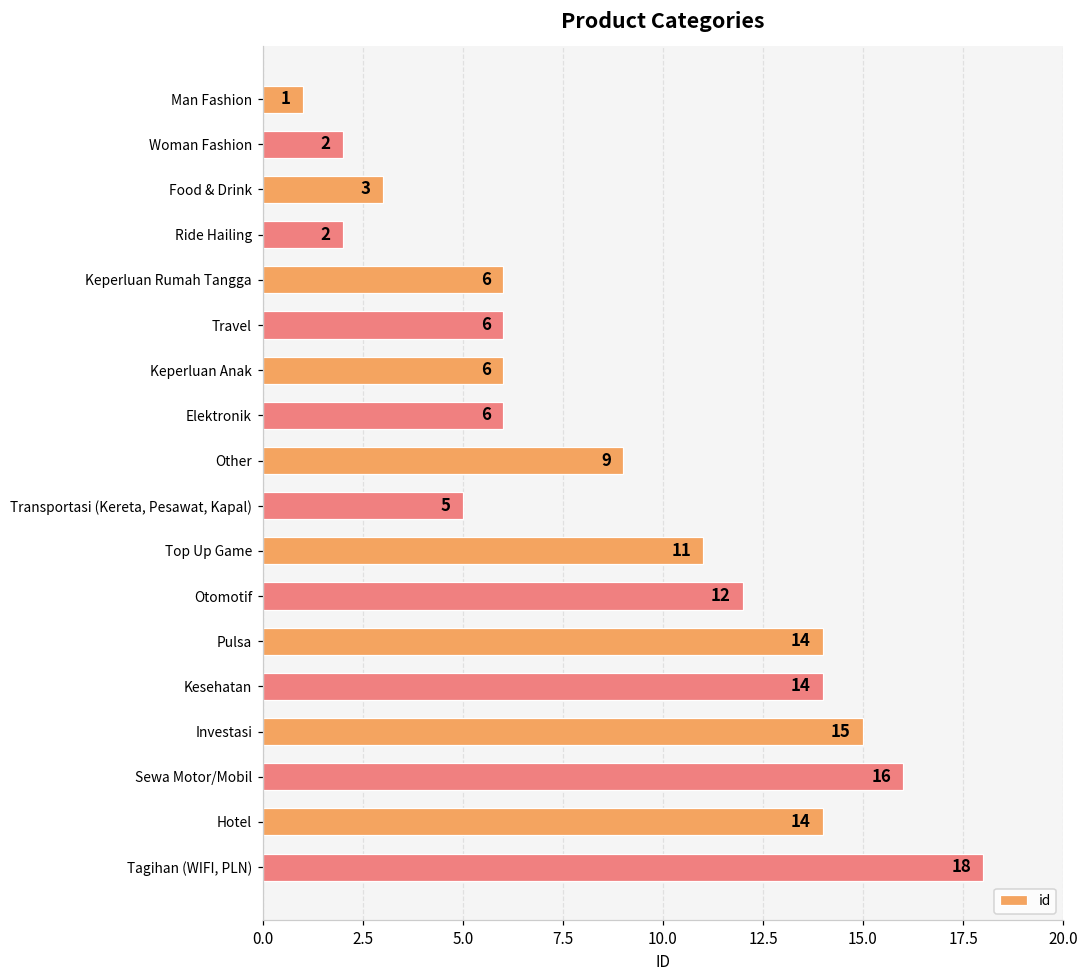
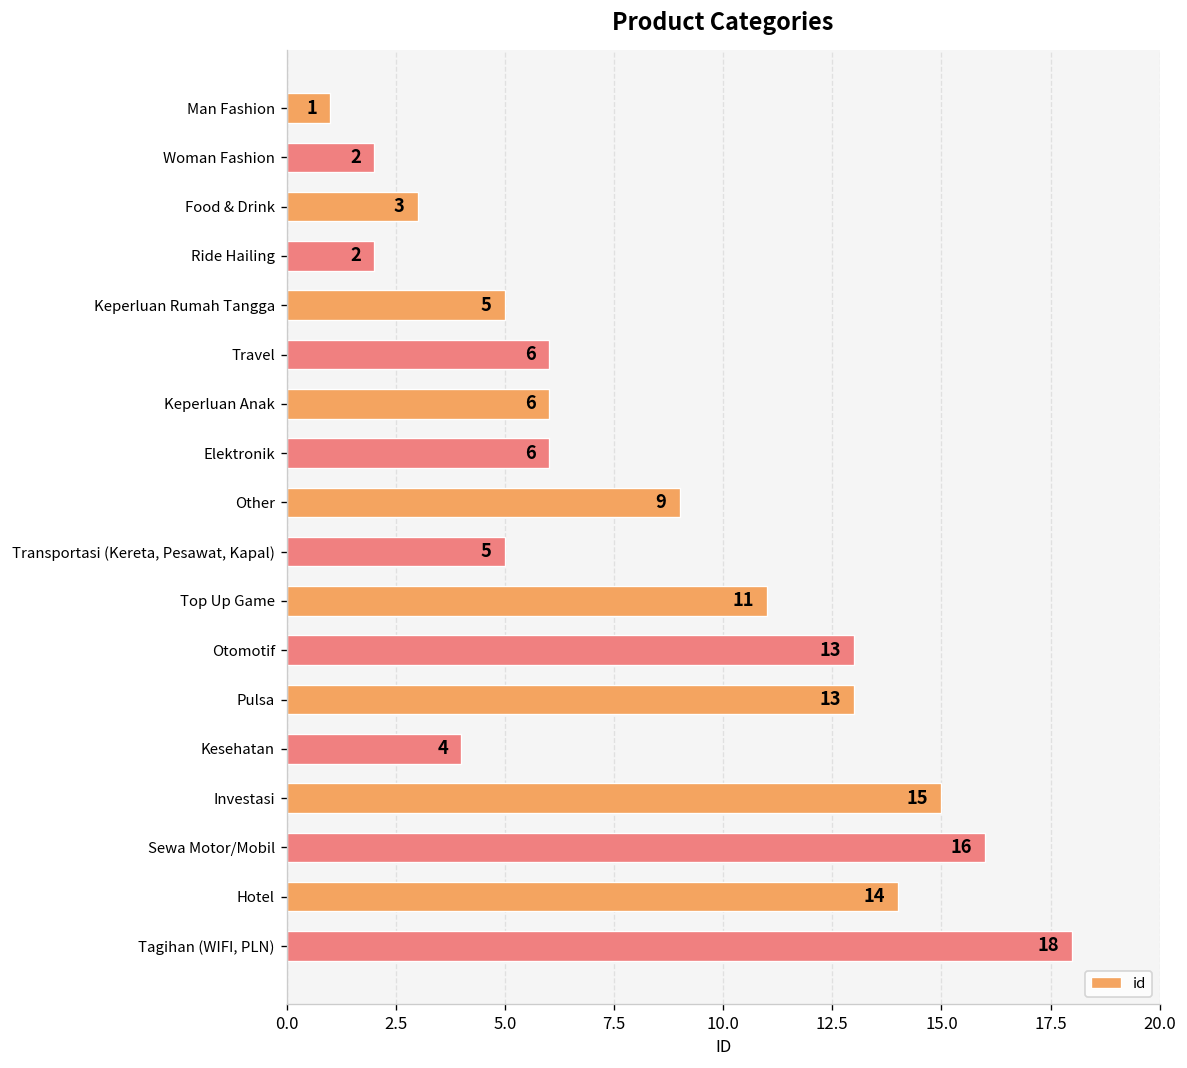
  {
    "Man Fashion": 1,
    "Woman Fashion": 2,
    "Food & Drink": 3,
    "Ride Hailing": 2,
-   "Keperluan Rumah Tangga": 6,
+   "Keperluan Rumah Tangga": 5,
    "Travel": 6,
    "Keperluan Anak": 6,
    "Elektronik": 6,
    "Other": 9,
    "Transportasi (Kereta, Pesawat, Kapal)": 5,
    "Top Up Game": 11,
-   "Otomotif": 12,
-   "Pulsa": 14,
-   "Kesehatan": 14,
+   "Otomotif": 13,
+   "Pulsa": 13,
+   "Kesehatan": 4,
    "Investasi": 15,
    "Sewa Motor/Mobil": 16,
    "Hotel": 14,
    "Tagihan (WIFI, PLN)": 18
  }
